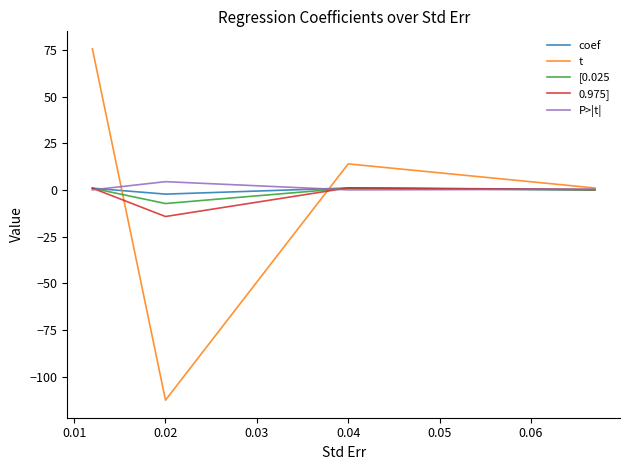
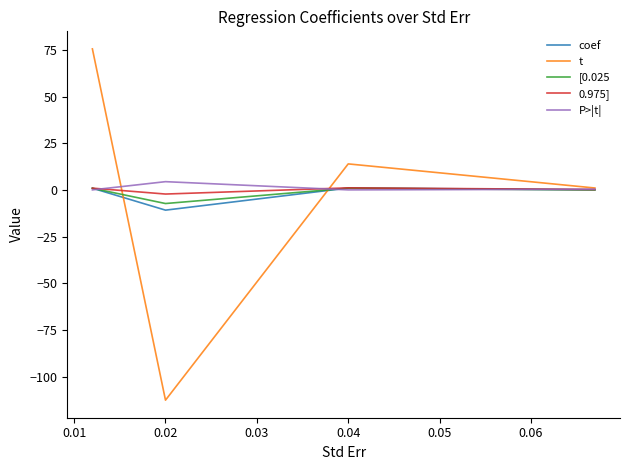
  {
    "coef": {
-     "0.02": -2
+     "0.02": -11
    },
    "t": {
      "0.02": -113,
      "0.04": 14
    },
    "[0.025": {
      "0.02": -7
    },
    "0.975]": {
-     "0.02": -14
+     "0.02": -2
    },
    "P>|t|": {
      "0.02": 4
    }
  }
